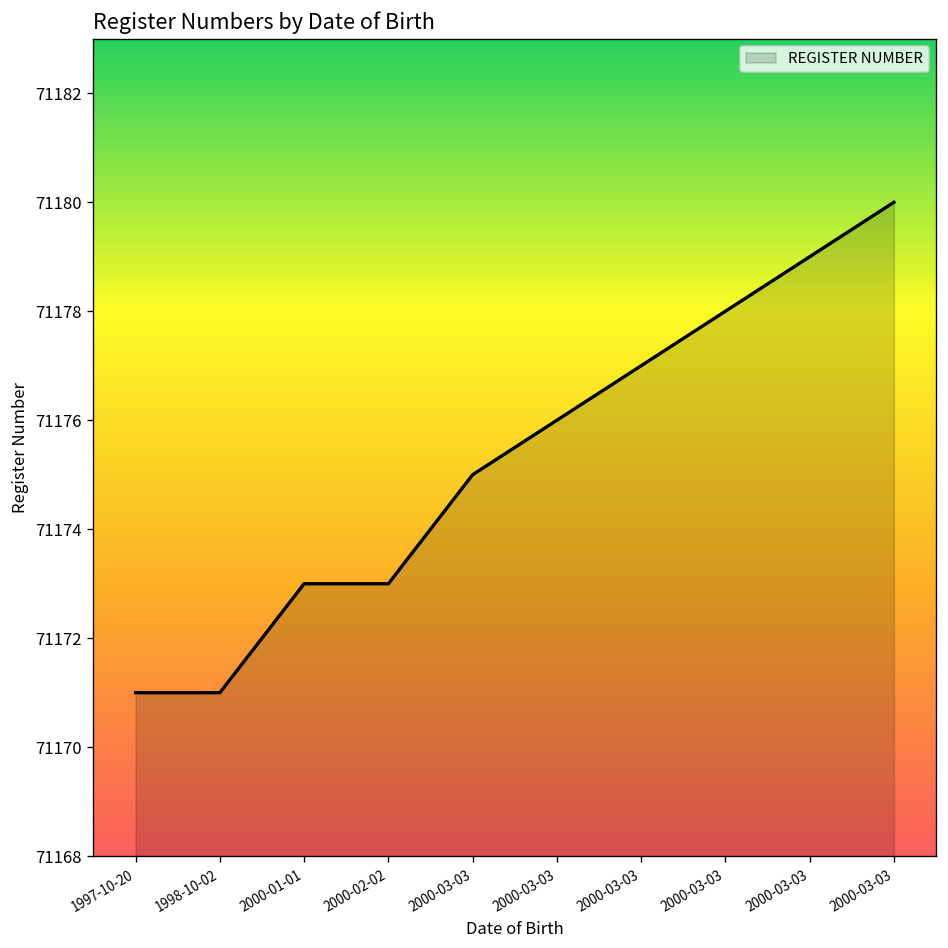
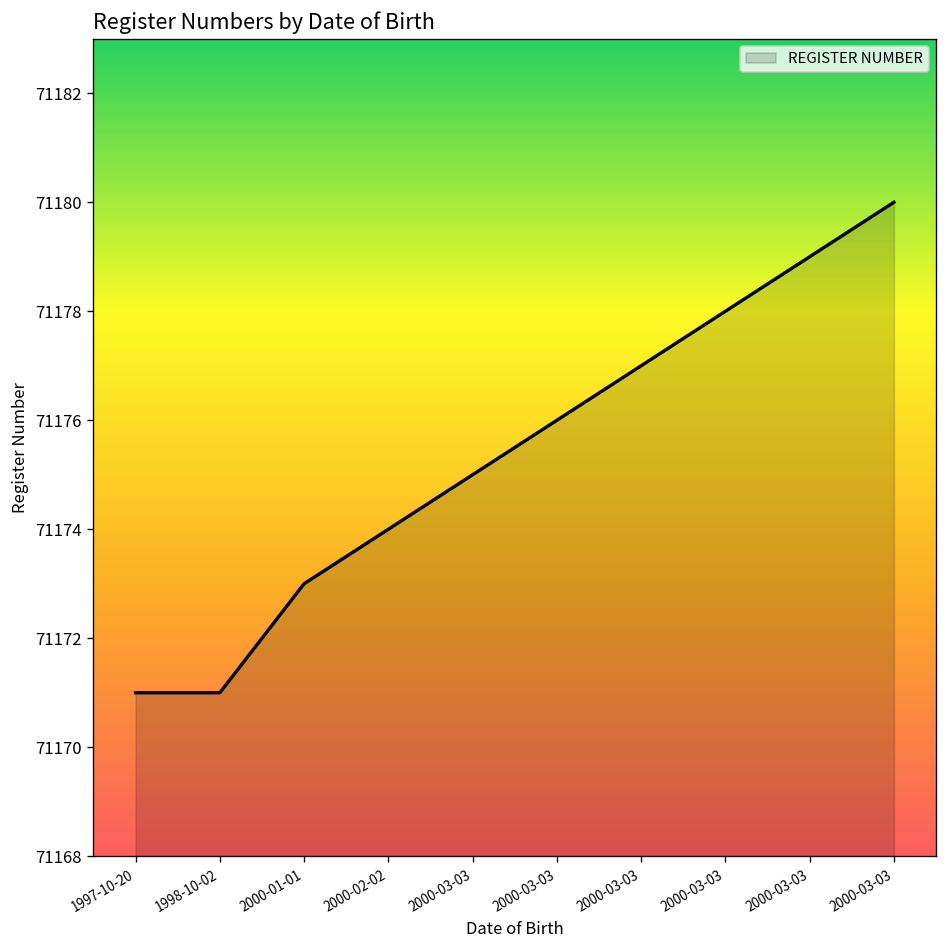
  {
    "1997-10-20": 71171,
    "1998-10-02": 71171,
    "2000-01-01": 71173,
-   "2000-02-02": 71173
+   "2000-02-02": 71174
  }
